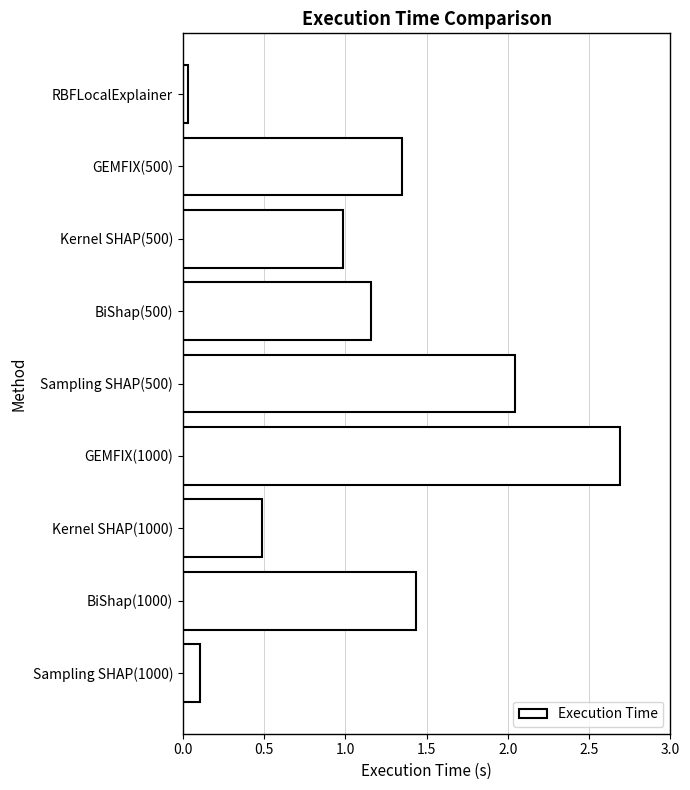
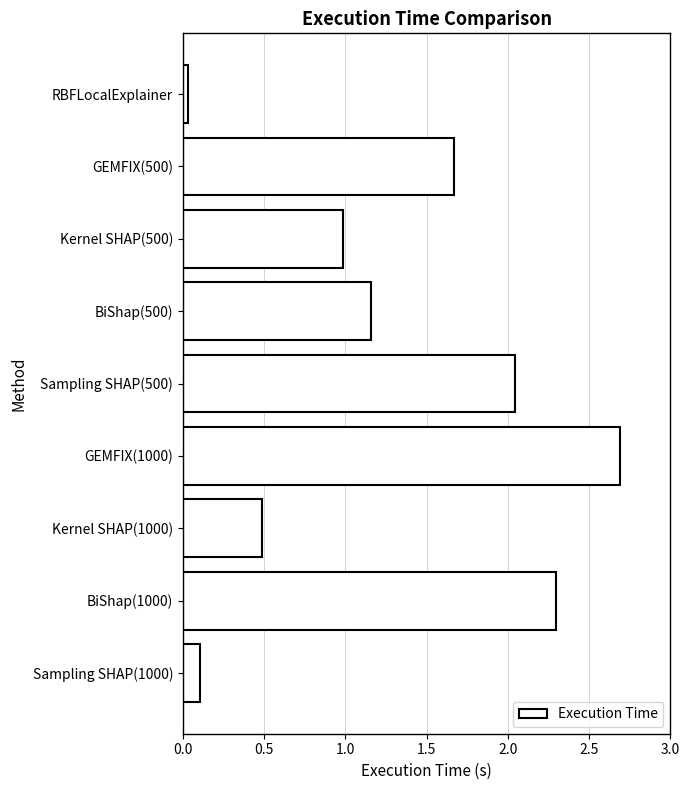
  {
    "RBFLocalExplainer": 0.03,
-   "GEMFIX(500)": 1.35,
+   "GEMFIX(500)": 1.67,
    "Kernel SHAP(500)": 0.99,
    "BiShap(500)": 1.16,
    "Sampling SHAP(500)": 2.05,
    "GEMFIX(1000)": 2.69,
    "Kernel SHAP(1000)": 0.49,
-   "BiShap(1000)": 1.43,
+   "BiShap(1000)": 2.30,
    "Sampling SHAP(1000)": 0.10
  }
